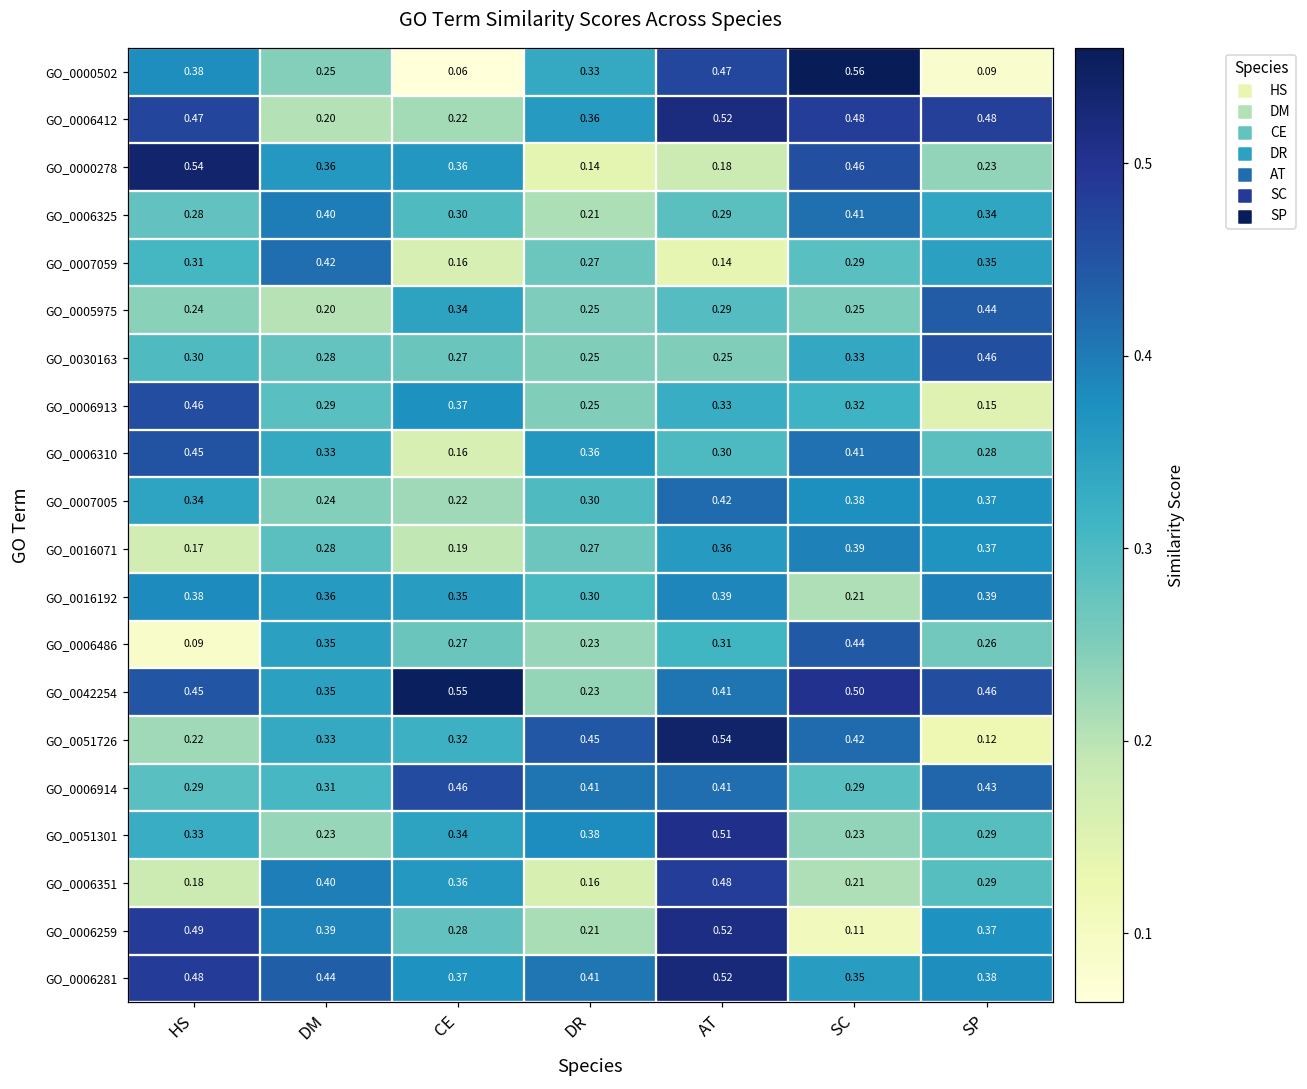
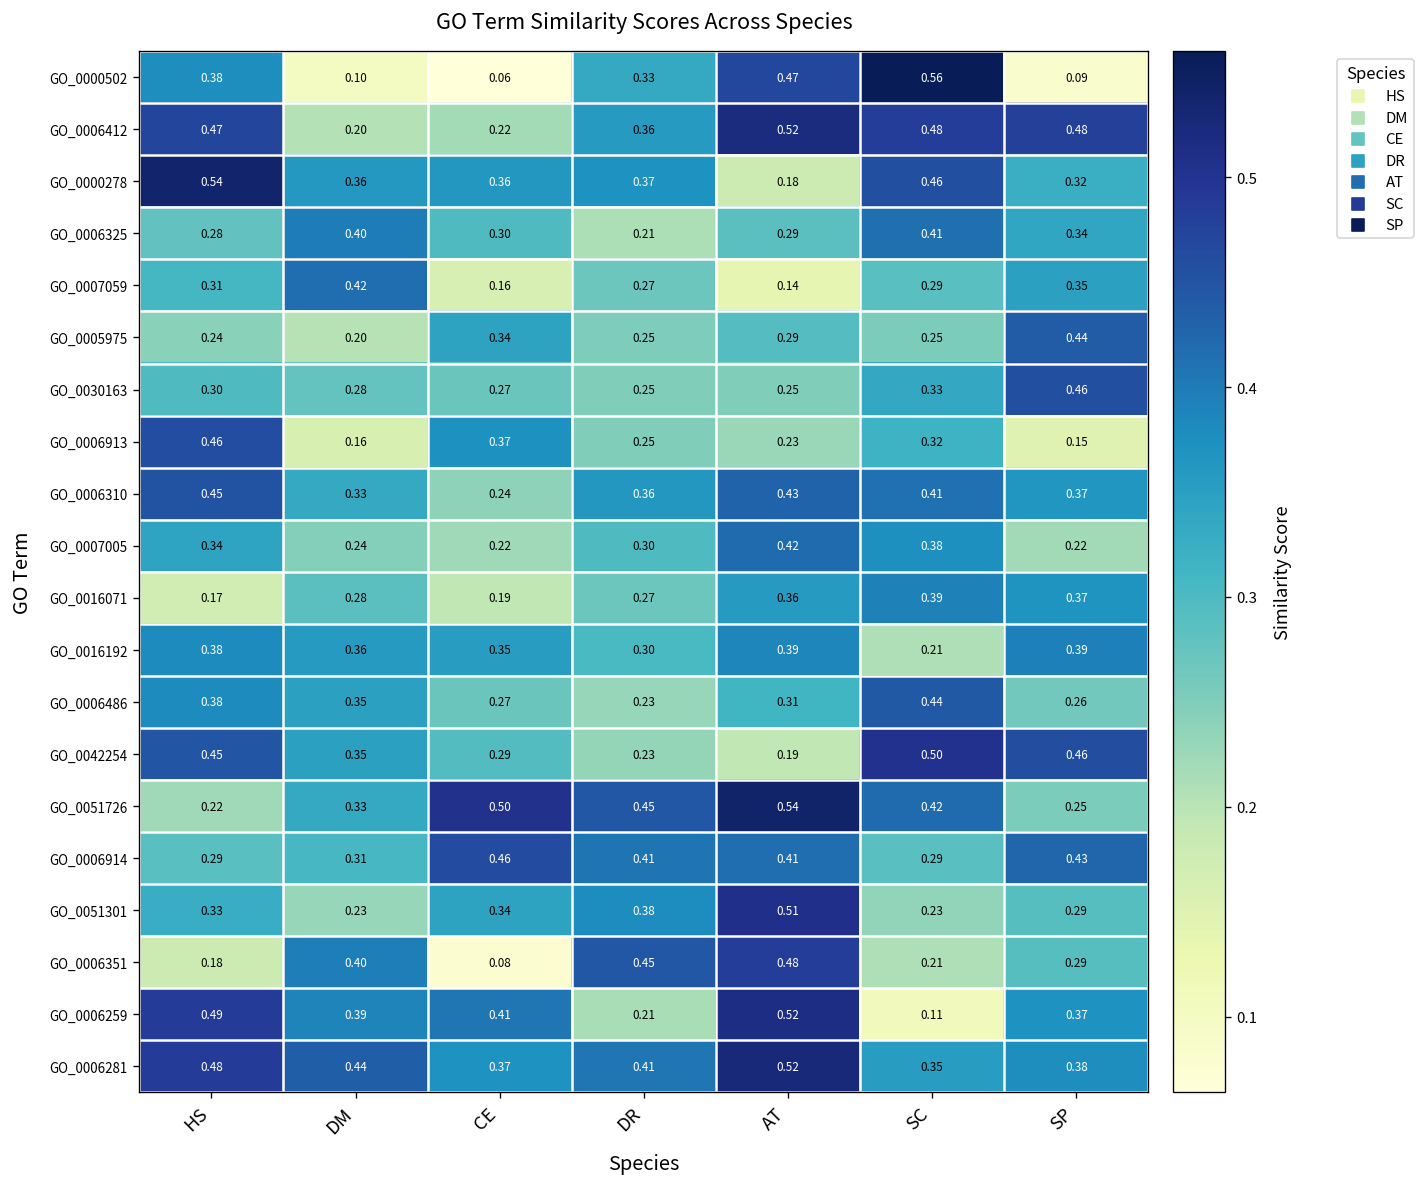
  {
    "GO_0000502": {
      "HS": 0.38,
-     "DM": 0.25,
+     "DM": 0.10,
      "CE": 0.06,
      "DR": 0.33,
      "AT": 0.47,
      "SC": 0.56,
      "SP": 0.09
    },
    "GO_0006412": {
      "HS": 0.47,
      "DM": 0.20,
      "CE": 0.22,
      "DR": 0.36,
      "AT": 0.52,
      "SC": 0.48,
      "SP": 0.48
    },
    "GO_0000278": {
      "HS": 0.54,
      "DM": 0.36,
      "CE": 0.36,
-     "DR": 0.14,
+     "DR": 0.37,
      "AT": 0.18,
      "SC": 0.46,
-     "SP": 0.23
+     "SP": 0.32
    },
    "GO_0006325": {
      "HS": 0.28,
      "DM": 0.40,
      "CE": 0.30,
      "DR": 0.21,
      "AT": 0.29,
      "SC": 0.41,
      "SP": 0.34
    },
    "GO_0007059": {
      "HS": 0.31,
      "DM": 0.42,
      "CE": 0.16,
      "DR": 0.27,
      "AT": 0.14,
      "SC": 0.29,
      "SP": 0.35
    },
    "GO_0005975": {
      "HS": 0.24,
      "DM": 0.20,
      "CE": 0.34,
      "DR": 0.25,
      "AT": 0.29,
      "SC": 0.25,
      "SP": 0.44
    },
    "GO_0030163": {
      "HS": 0.30,
      "DM": 0.28,
      "CE": 0.27,
      "DR": 0.25,
      "AT": 0.25,
      "SC": 0.33,
      "SP": 0.46
    },
    "GO_0006913": {
      "HS": 0.46,
-     "DM": 0.29,
+     "DM": 0.16,
      "CE": 0.37,
      "DR": 0.25,
-     "AT": 0.33,
+     "AT": 0.23,
      "SC": 0.32,
      "SP": 0.15
    },
    "GO_0006310": {
      "HS": 0.45,
      "DM": 0.33,
-     "CE": 0.16,
+     "CE": 0.24,
      "DR": 0.36,
-     "AT": 0.30,
+     "AT": 0.43,
      "SC": 0.41,
-     "SP": 0.28
+     "SP": 0.37
    },
    "GO_0007005": {
      "HS": 0.34,
      "DM": 0.24,
      "CE": 0.22,
      "DR": 0.30,
      "AT": 0.42,
      "SC": 0.38,
-     "SP": 0.37
+     "SP": 0.22
    },
    "GO_0016071": {
      "HS": 0.17,
      "DM": 0.28,
      "CE": 0.19,
      "DR": 0.27,
      "AT": 0.36,
      "SC": 0.39,
      "SP": 0.37
    },
    "GO_0016192": {
      "HS": 0.38,
      "DM": 0.36,
      "CE": 0.35,
      "DR": 0.30,
      "AT": 0.39,
      "SC": 0.21,
      "SP": 0.39
    },
    "GO_0006486": {
-     "HS": 0.09,
+     "HS": 0.38,
      "DM": 0.35,
      "CE": 0.27,
      "DR": 0.23,
      "AT": 0.31,
      "SC": 0.44,
      "SP": 0.26
    },
    "GO_0042254": {
      "HS": 0.45,
      "DM": 0.35,
-     "CE": 0.55,
+     "CE": 0.29,
      "DR": 0.23,
-     "AT": 0.41,
+     "AT": 0.19,
      "SC": 0.50,
      "SP": 0.46
    },
    "GO_0051726": {
      "HS": 0.22,
      "DM": 0.33,
-     "CE": 0.32,
+     "CE": 0.50,
      "DR": 0.45,
      "AT": 0.54,
      "SC": 0.42,
-     "SP": 0.12
+     "SP": 0.25
    },
    "GO_0006914": {
      "HS": 0.29,
      "DM": 0.31,
      "CE": 0.46,
      "DR": 0.41,
      "AT": 0.41,
      "SC": 0.29,
      "SP": 0.43
    },
    "GO_0051301": {
      "HS": 0.33,
      "DM": 0.23,
      "CE": 0.34,
      "DR": 0.38,
      "AT": 0.51,
      "SC": 0.23,
      "SP": 0.29
    },
    "GO_0006351": {
      "HS": 0.18,
      "DM": 0.40,
-     "CE": 0.36,
-     "DR": 0.16,
+     "CE": 0.08,
+     "DR": 0.45,
      "AT": 0.48,
      "SC": 0.21,
      "SP": 0.29
    },
    "GO_0006259": {
      "HS": 0.49,
      "DM": 0.39,
-     "CE": 0.28,
+     "CE": 0.41,
      "DR": 0.21,
      "AT": 0.52,
      "SC": 0.11,
      "SP": 0.37
    },
    "GO_0006281": {
      "HS": 0.48,
      "DM": 0.44,
      "CE": 0.37,
      "DR": 0.41,
      "AT": 0.52,
      "SC": 0.35,
      "SP": 0.38
    }
  }
